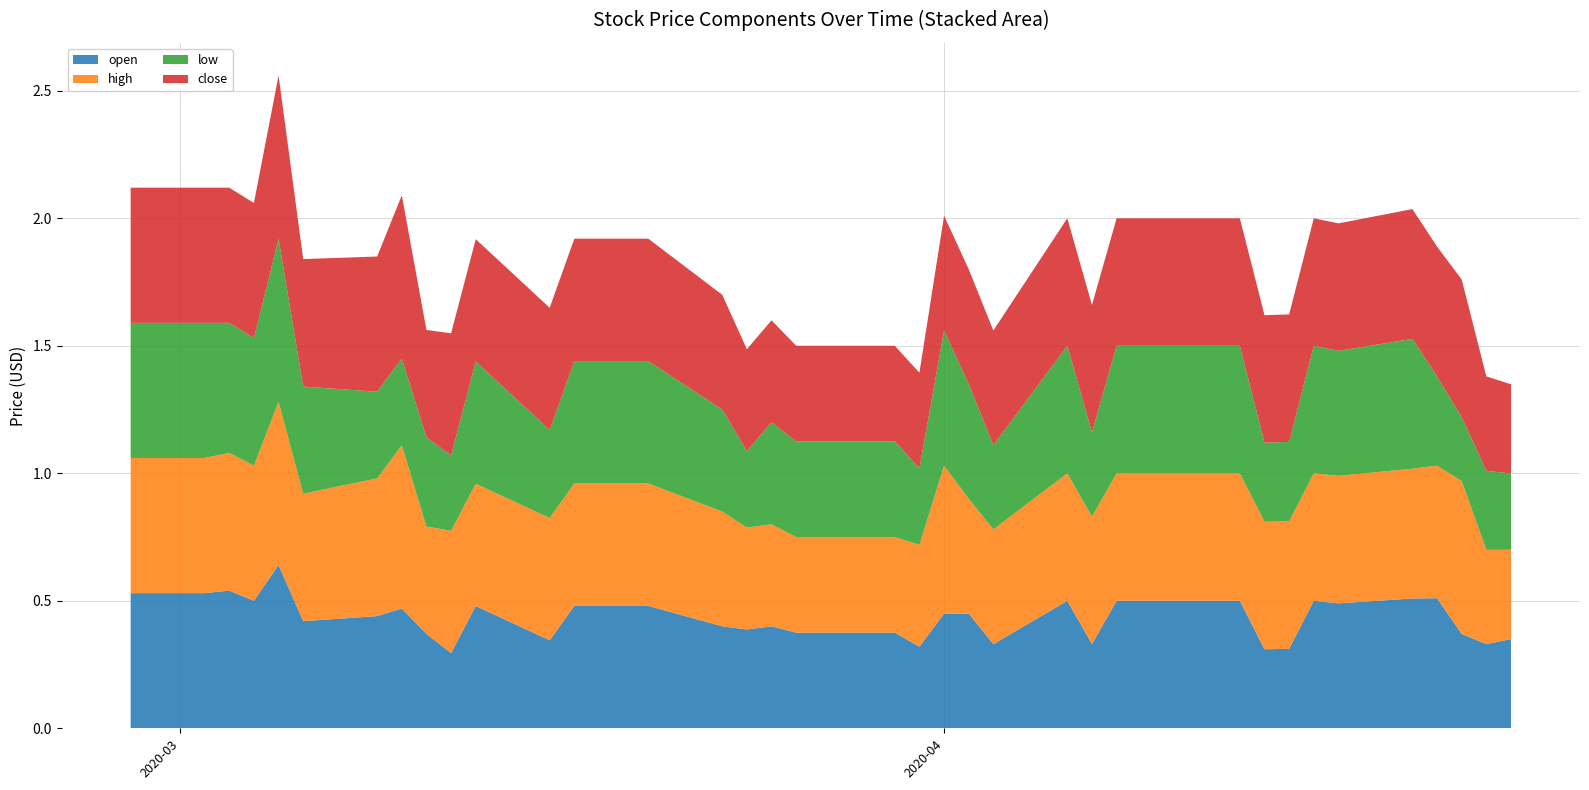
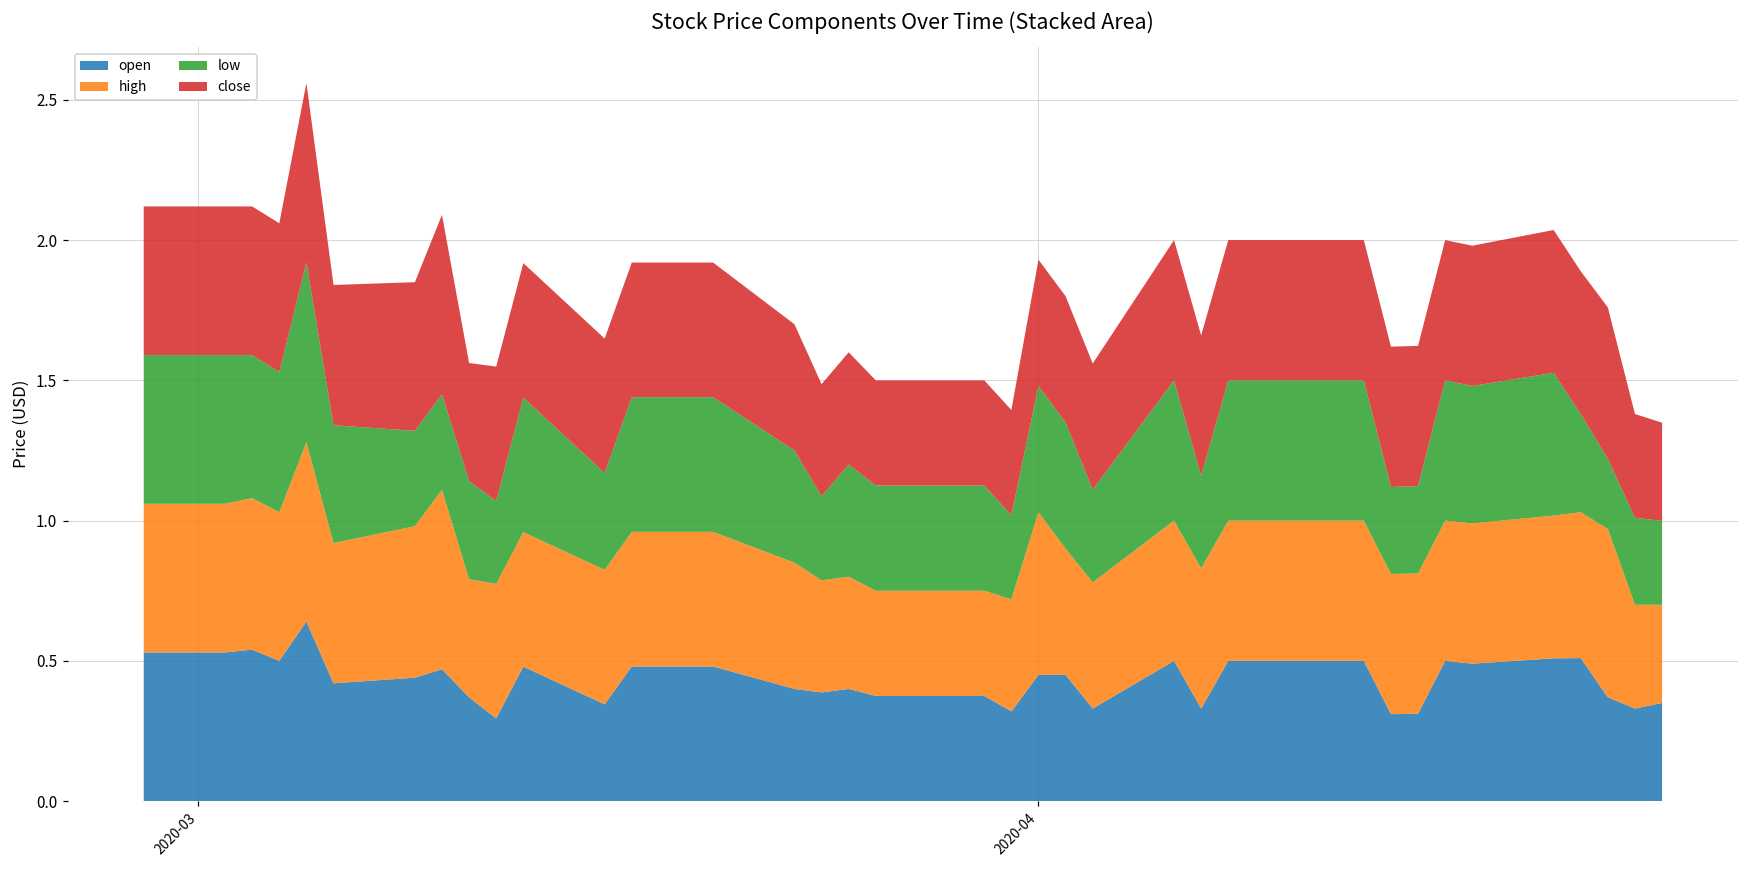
  {
    "open": {
      "2020-04": 0.45
    },
    "high": {
      "2020-04": 0.58
    },
    "low": {
-     "2020-04": 0.53
+     "2020-04": 0.45
    },
    "close": {
      "2020-04": 0.45
    }
  }
